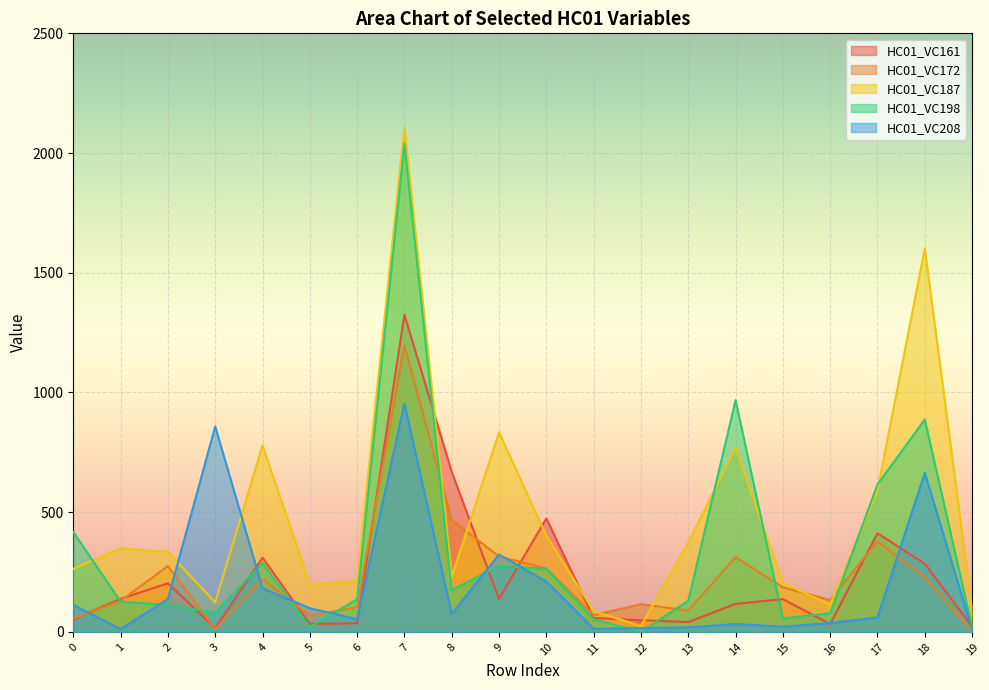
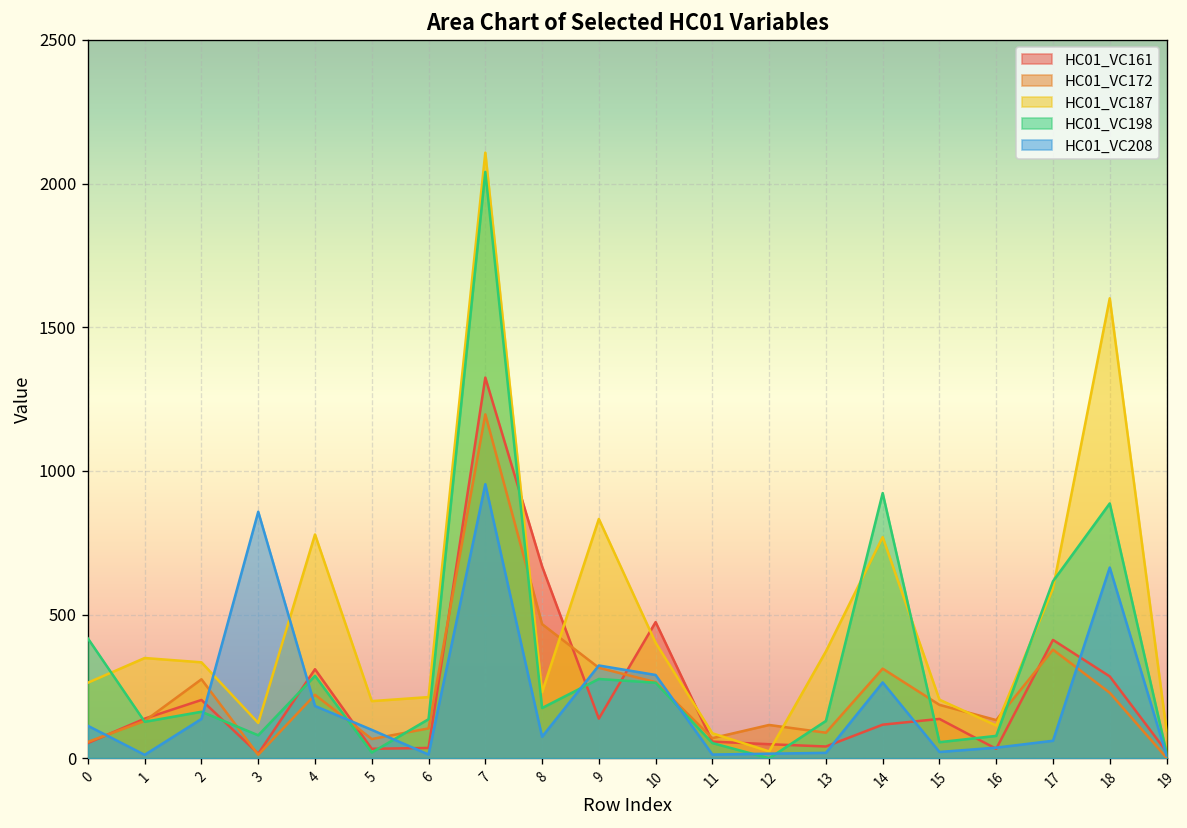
  {
    "HC01_VC198": {
      "0": 420,
-     "2": 110,
+     "2": 160,
      "3": 80,
      "4": 290,
      "5": 20,
      "6": 140,
      "7": 2040,
      "8": 180,
      "9": 280,
      "12": 0,
      "13": 130,
-     "14": 970,
+     "14": 920,
      "15": 60,
      "16": 80,
      "17": 620,
      "18": 890
    },
    "HC01_VC208": {
      "0": 110,
      "1": 10,
      "2": 140,
      "3": 860,
      "4": 180,
      "5": 100,
-     "6": 50,
+     "6": 10,
      "7": 950,
      "8": 80,
-     "10": 210,
+     "10": 290,
      "11": 10,
      "13": 20,
-     "14": 30,
+     "14": 260,
      "15": 20,
      "17": 60,
      "18": 660
    }
  }
